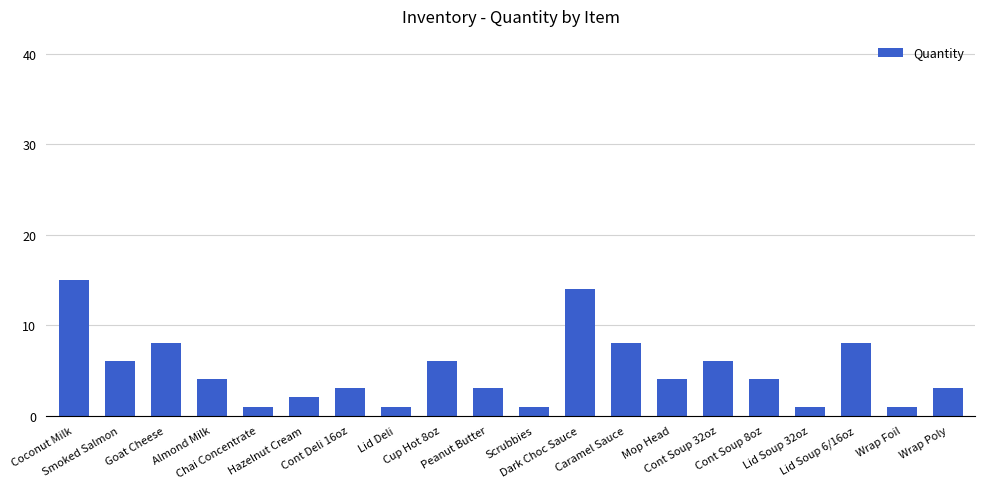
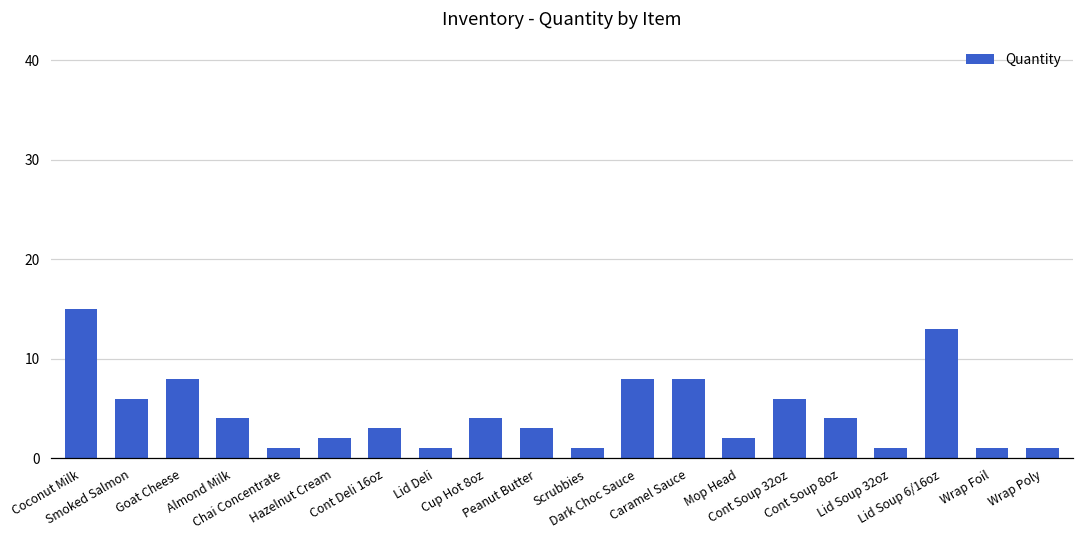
  {
    "Coconut Milk": 15,
    "Smoked Salmon": 6,
    "Goat Cheese": 8,
    "Almond Milk": 4,
    "Chai Concentrate": 1,
    "Hazelnut Cream": 2,
    "Cont Deli 16oz": 3,
    "Lid Deli": 1,
-   "Cup Hot 8oz": 6,
+   "Cup Hot 8oz": 4,
    "Peanut Butter": 3,
    "Scrubbies": 1,
-   "Dark Choc Sauce": 14,
+   "Dark Choc Sauce": 8,
    "Caramel Sauce": 8,
-   "Mop Head": 4,
+   "Mop Head": 2,
    "Cont Soup 32oz": 6,
    "Cont Soup 8oz": 4,
    "Lid Soup 32oz": 1,
-   "Lid Soup 6/16oz": 8,
+   "Lid Soup 6/16oz": 13,
    "Wrap Foil": 1,
-   "Wrap Poly": 3
+   "Wrap Poly": 1
  }
